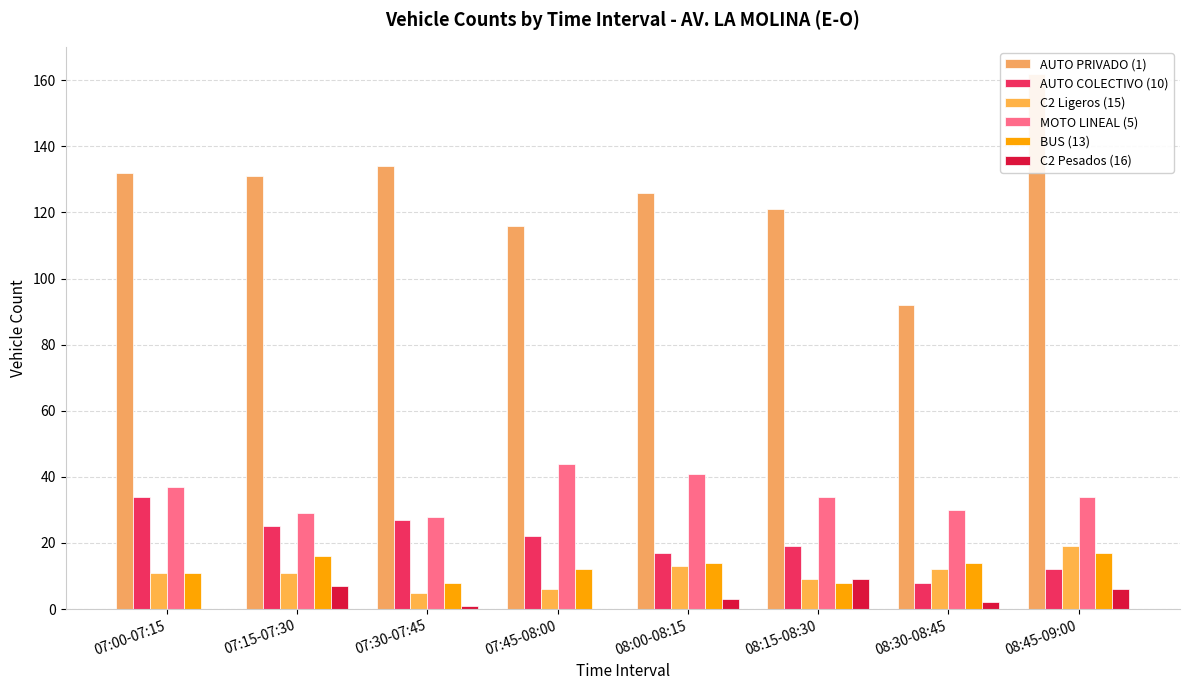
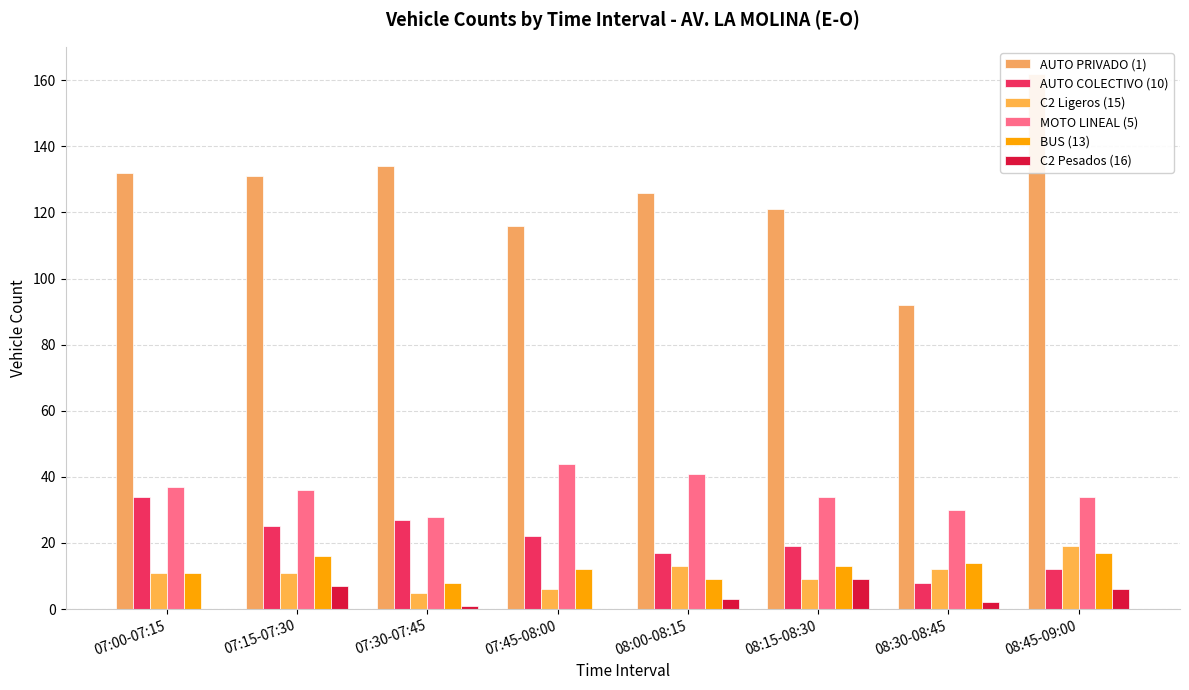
  {
    "MOTO LINEAL (5)": {
      "07:00-07:15": 37,
-     "07:15-07:30": 29,
+     "07:15-07:30": 36,
      "07:30-07:45": 28,
      "07:45-08:00": 44,
      "08:00-08:15": 41,
      "08:15-08:30": 34,
      "08:30-08:45": 30,
      "08:45-09:00": 34
    },
    "BUS (13)": {
      "07:00-07:15": 11,
      "07:15-07:30": 16,
      "07:30-07:45": 8,
      "07:45-08:00": 12,
-     "08:00-08:15": 14,
-     "08:15-08:30": 8,
+     "08:00-08:15": 9,
+     "08:15-08:30": 13,
      "08:30-08:45": 14,
      "08:45-09:00": 17
    }
  }
